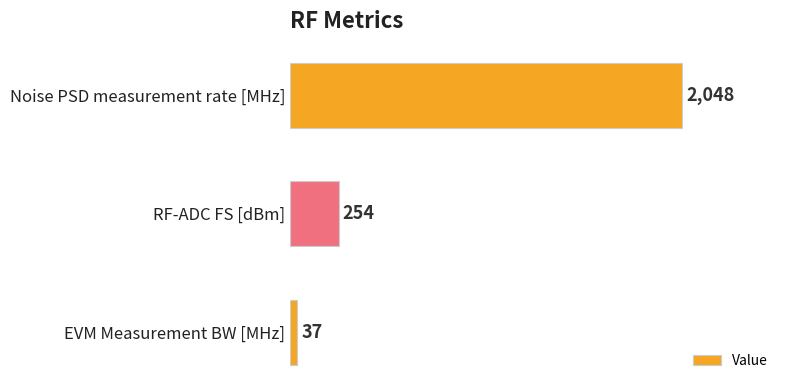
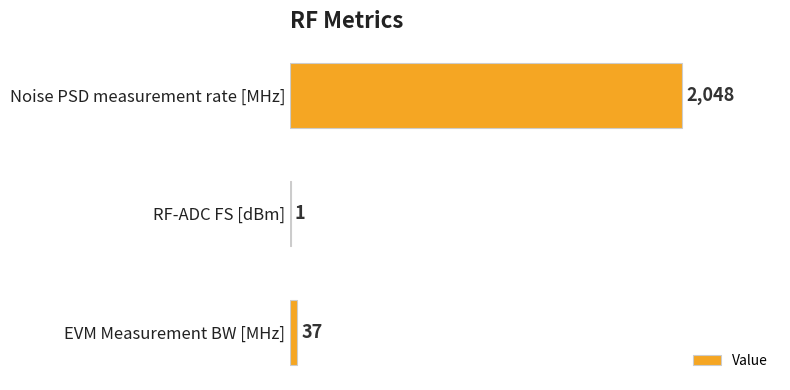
  {
    "Noise PSD measurement rate [MHz]": "2,048",
-   "RF-ADC FS [dBm]": "254",
+   "RF-ADC FS [dBm]": "1",
    "EVM Measurement BW [MHz]": "37"
  }
